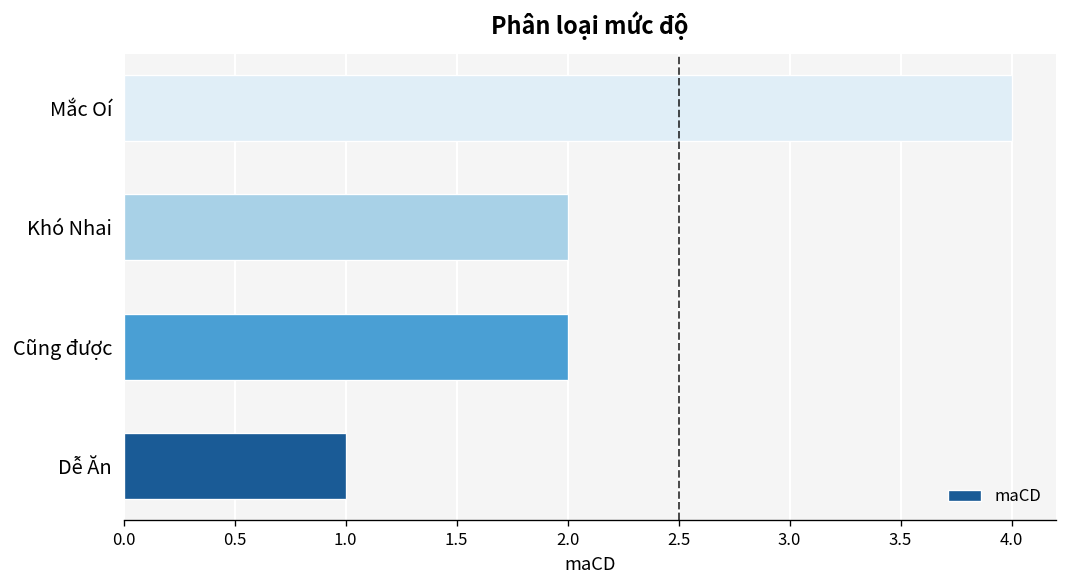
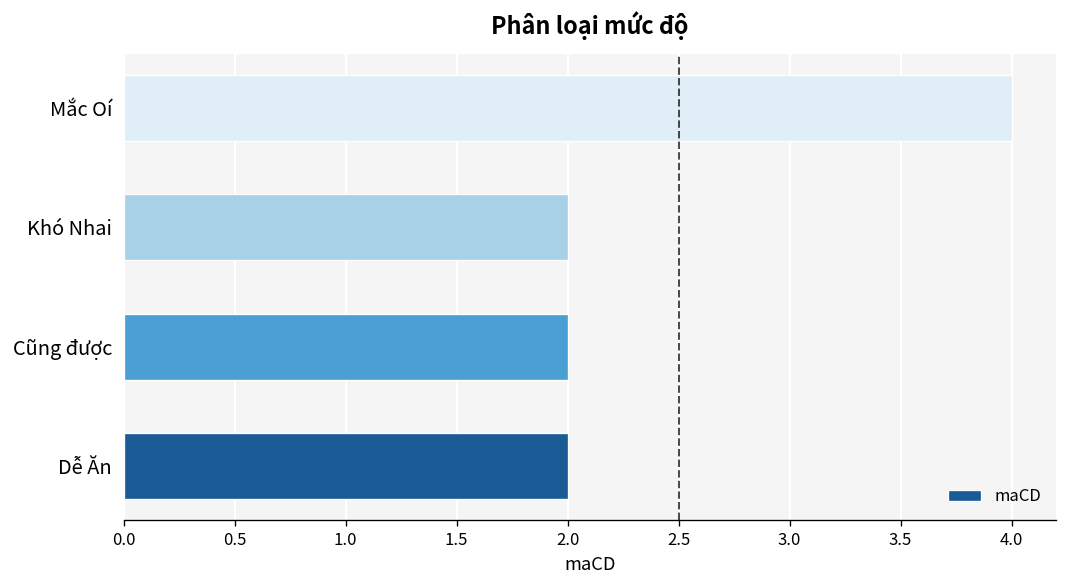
  {
    "Mắc Oí": 4,
    "Khó Nhai": 2,
    "Cũng được": 2,
-   "Dễ Ăn": 1
+   "Dễ Ăn": 2
  }
